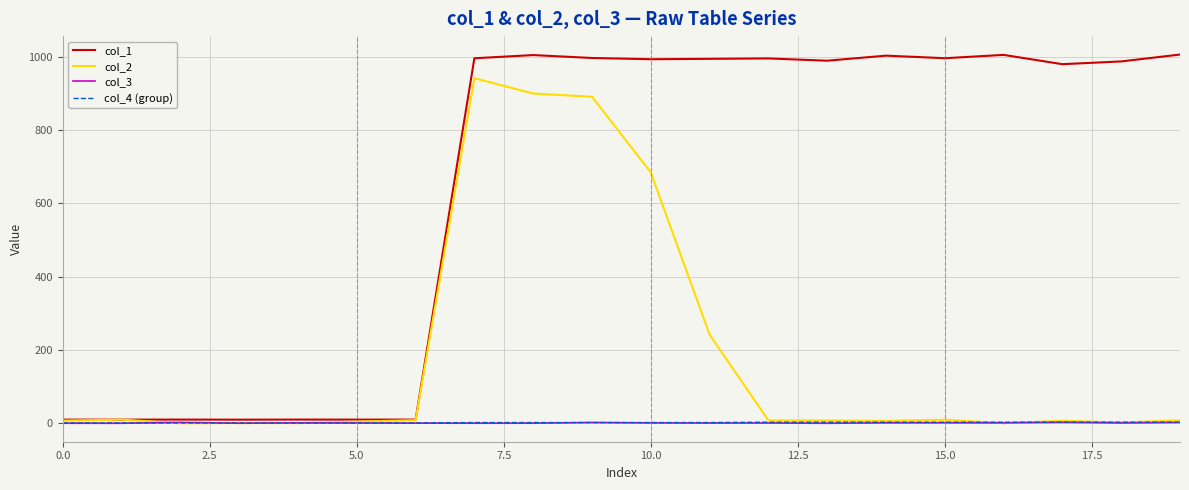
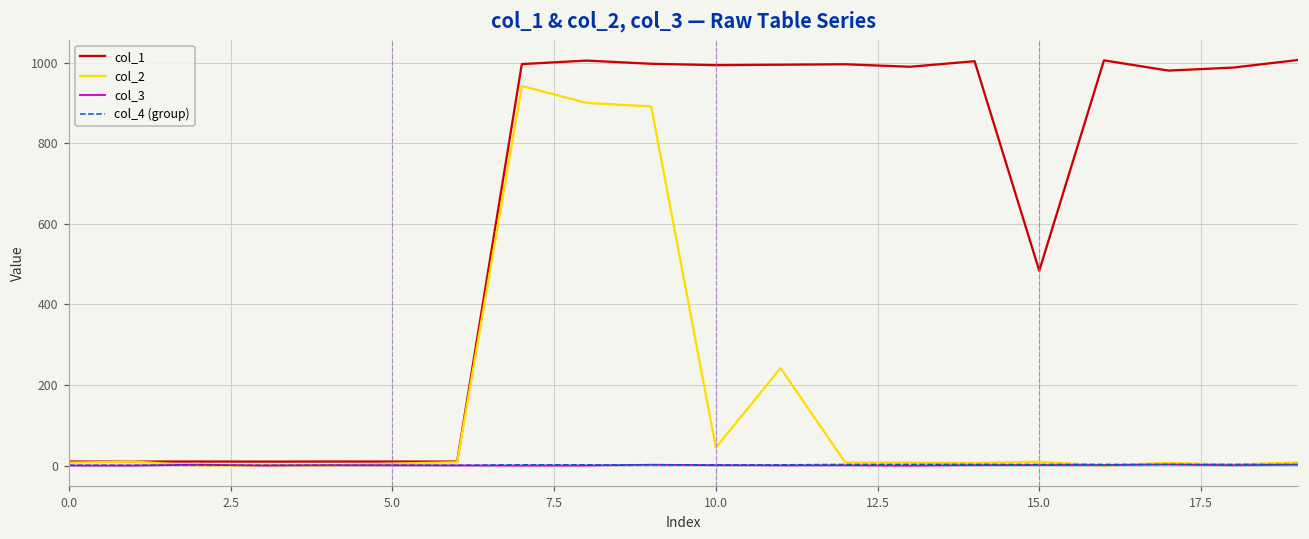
  {
    "col_1": {
      "10.0": 990,
-     "15.0": 1000
+     "15.0": 480
    },
    "col_2": {
-     "10.0": 680
+     "10.0": 40
    }
  }
